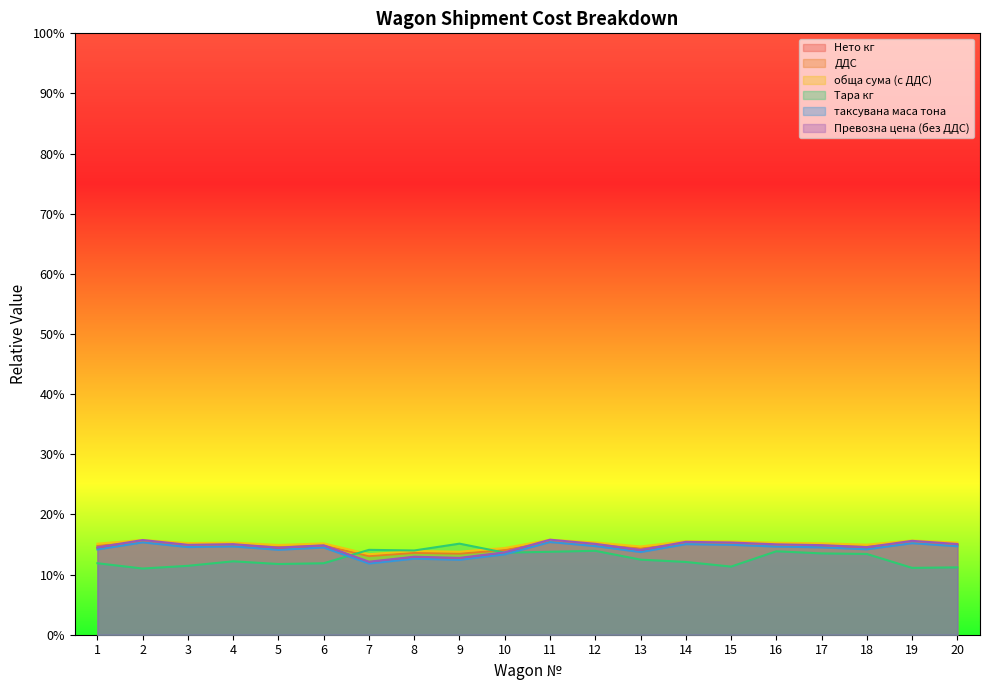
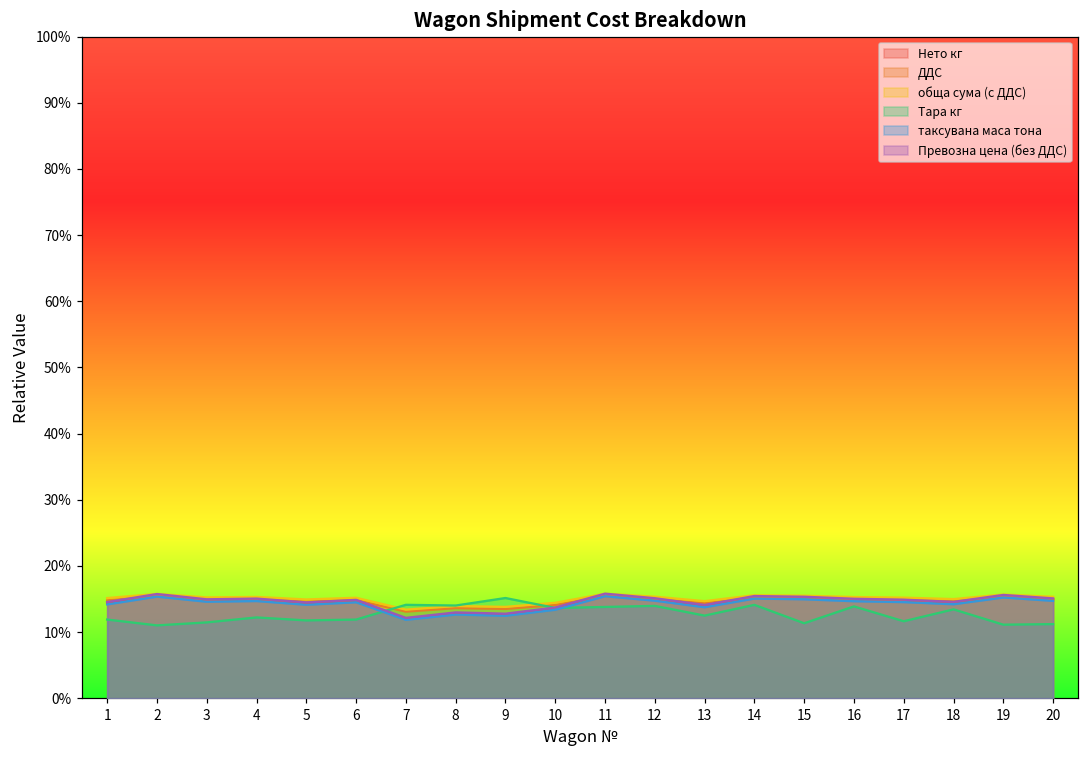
  {
    "Тара кг": {
      "1": "12%",
      "2": "11%",
      "3": "11%",
      "4": "12%",
      "5": "12%",
      "6": "12%",
      "7": "14%",
      "9": "15%",
      "11": "14%",
      "12": "14%",
      "13": "12%",
-     "14": "12%",
+     "14": "14%",
      "15": "11%",
      "16": "14%",
-     "17": "14%",
+     "17": "12%",
      "18": "13%",
      "19": "11%",
      "20": "11%"
    }
  }
